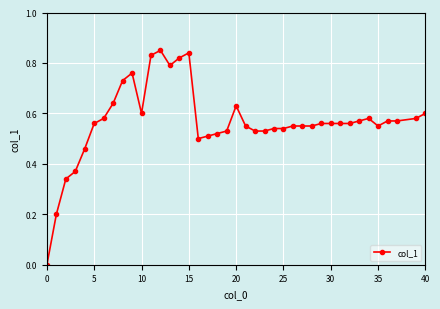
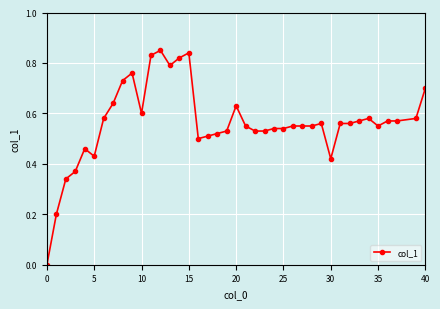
  {
    "0": 0.00,
-   "5": 0.56,
+   "5": 0.43,
    "10": 0.60,
    "15": 0.84,
    "20": 0.63,
    "25": 0.54,
-   "30": 0.56,
+   "30": 0.42,
    "35": 0.55,
-   "40": 0.6
+   "40": 0.7
  }
